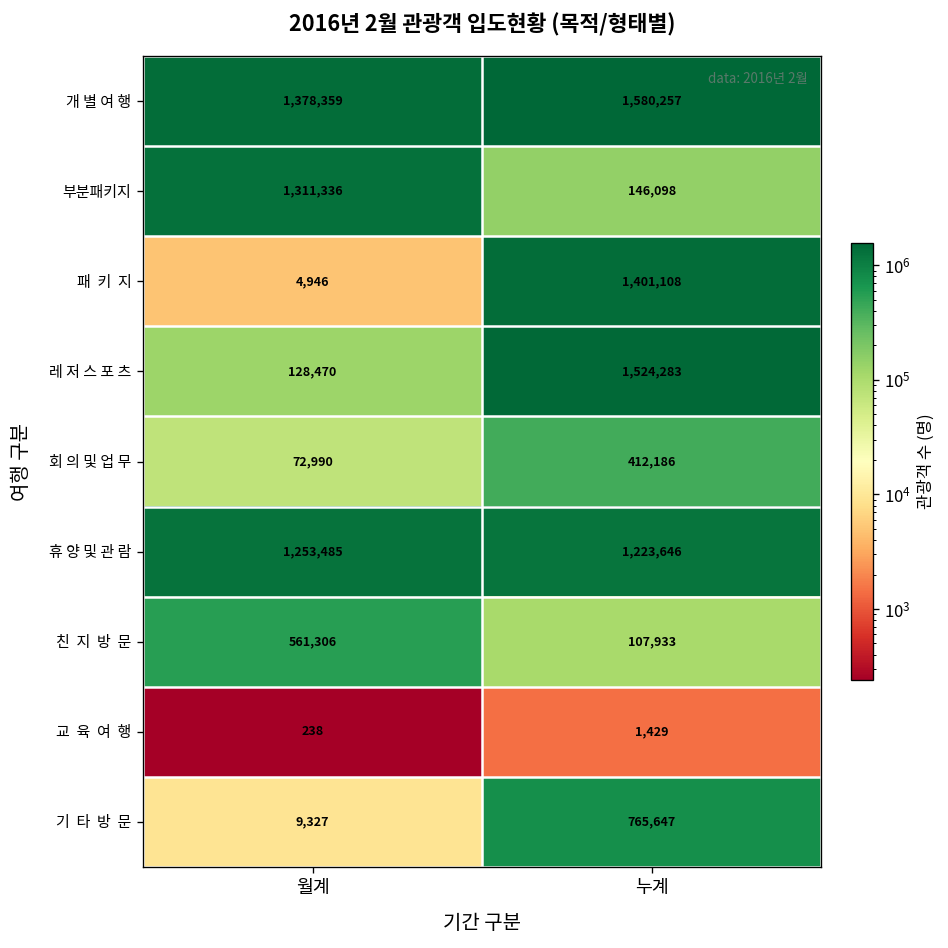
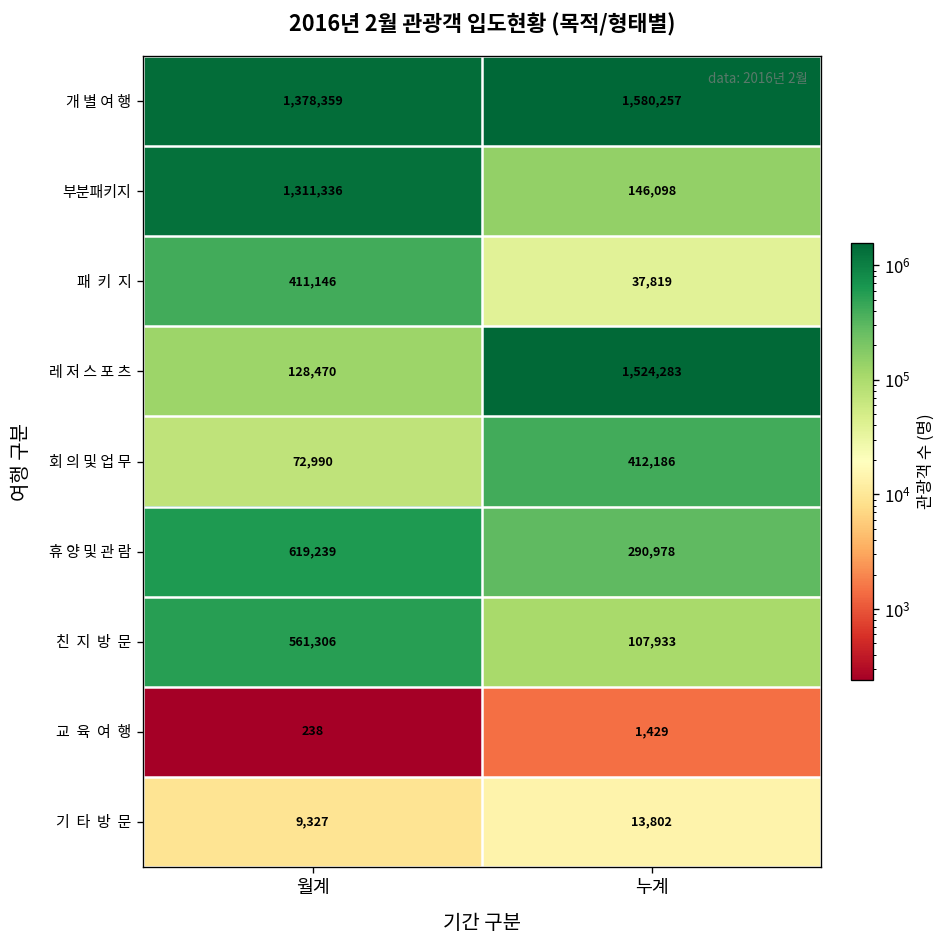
  {
    "개 별 여 행": {
      "월계": "1,378,359"
    },
    "부분패키지": {
      "월계": "1,311,336",
      "누계": "146,098"
    },
    "패 키 지": {
-     "월계": "4,946",
-     "누계": "1,401,108"
+     "월계": "411,146",
+     "누계": "37,819"
    },
    "레 저 스 포 츠": {
      "월계": "128,470",
      "누계": "1,524,283"
    },
    "회 의 및 업 무": {
      "월계": "72,990",
      "누계": "412,186"
    },
    "휴 양 및 관 람": {
-     "월계": "1,253,485",
-     "누계": "1,223,646"
+     "월계": "619,239",
+     "누계": "290,978"
    },
    "친 지 방 문": {
      "월계": "561,306",
      "누계": "107,933"
    },
    "교 육 여 행": {
      "월계": "238",
      "누계": "1,429"
    },
    "기 타 방 문": {
      "월계": "9,327",
-     "누계": "765,647"
+     "누계": "13,802"
    }
  }
